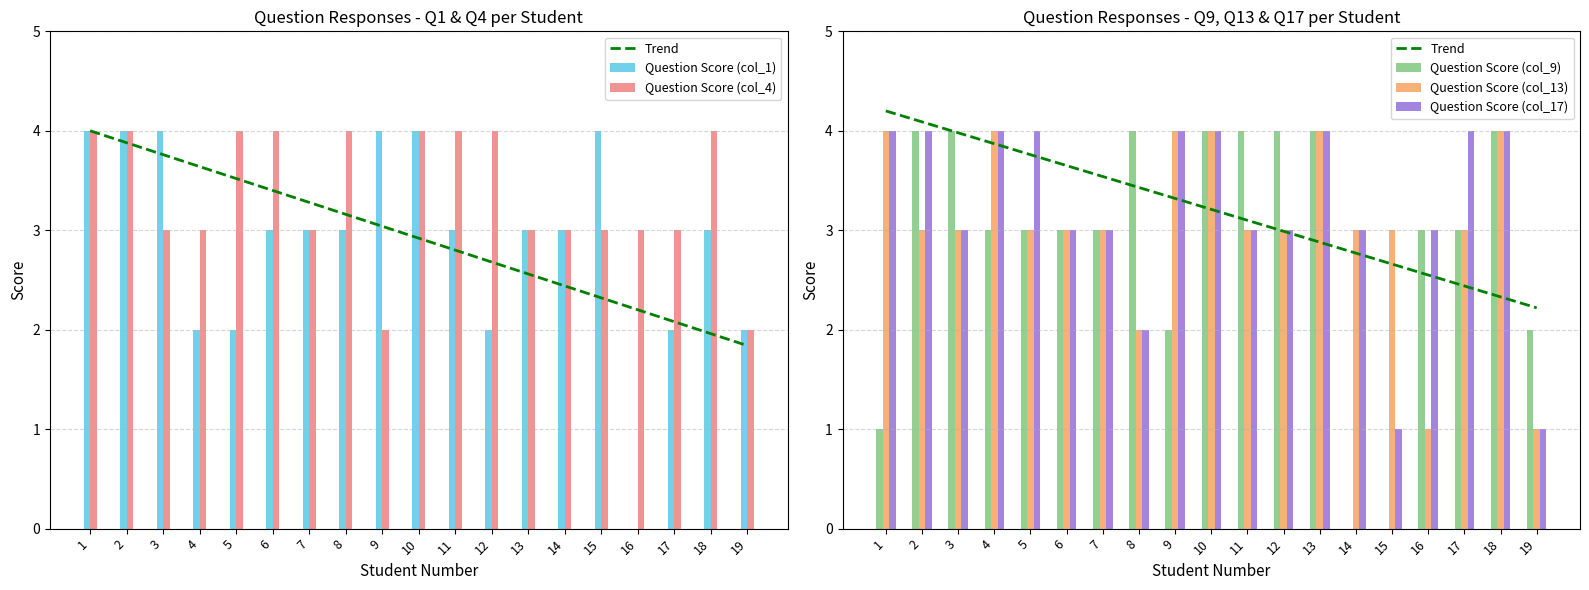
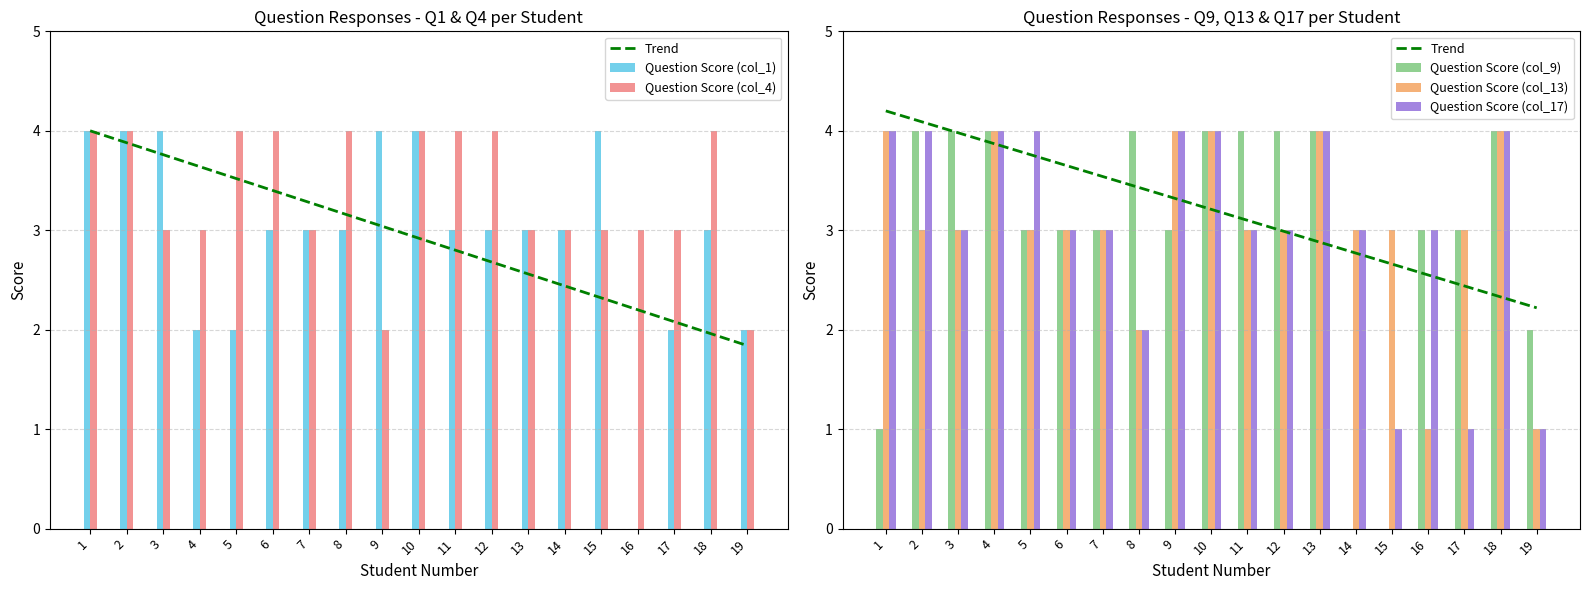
  {
    "Question Responses - Q1 & Q4 per Student": {
      "Question Score (col_1)": {
        "1": 4,
        "2": 4,
        "3": 4,
        "4": 2,
        "5": 2,
        "6": 3,
        "7": 3,
        "8": 3,
        "9": 4,
        "10": 4,
        "11": 3,
-       "12": 2,
+       "12": 3,
        "13": 3,
        "14": 3,
        "15": 4,
        "16": 0,
        "17": 2,
        "18": 3,
        "19": 2
      },
      "Trend": {
        "1": 4,
        "2": 3.9,
        "3": 3.8,
        "4": 3.6,
        "5": 3.5,
        "6": 3.4,
        "7": 3.3,
        "8": 3.2,
        "9": 3.0,
        "10": 2.9,
        "11": 2.8,
        "12": 2.7,
        "13": 2.6,
        "14": 2.4,
        "15": 2.3,
        "16": 2.2,
        "17": 2.1,
        "18": 2.0,
        "19": 1.8
      },
      "Question Score (col_4)": {
        "1": 4,
        "2": 4,
        "3": 3,
        "4": 3,
        "5": 4,
        "6": 4,
        "7": 3,
        "8": 4,
        "9": 2,
        "10": 4,
        "11": 4,
        "12": 4,
        "13": 3,
        "14": 3,
        "15": 3,
        "16": 3,
        "17": 3,
        "18": 4,
        "19": 2
      }
    },
    "Question Responses - Q9, Q13 & Q17 per Student": {
      "Question Score (col_9)": {
        "1": 1,
        "2": 4,
        "3": 4,
-       "4": 3,
+       "4": 4,
        "5": 3,
        "6": 3,
        "7": 3,
        "8": 4,
-       "9": 2,
+       "9": 3,
        "10": 4,
        "11": 4,
        "12": 4,
        "13": 4,
        "14": 0,
        "15": 0,
        "16": 3,
        "17": 3,
        "18": 4,
        "19": 2
      },
      "Trend": {
        "1": 4.2,
        "2": 4.1,
        "3": 4,
        "4": 3.9,
        "5": 3.8,
        "6": 3.7,
        "7": 3.5,
        "8": 3.4,
        "9": 3.3,
        "10": 3.2,
        "11": 3.1,
        "12": 3,
        "13": 2.9,
        "14": 2.8,
        "15": 2.7,
        "16": 2.6,
        "17": 2.4,
        "18": 2.3,
        "19": 2.2
      },
      "Question Score (col_13)": {
        "1": 4,
        "2": 3,
        "3": 3,
        "4": 4,
        "5": 3,
        "6": 3,
        "7": 3,
        "8": 2,
        "9": 4,
        "10": 4,
        "11": 3,
        "12": 3,
        "13": 4,
        "14": 3,
        "15": 3,
        "16": 1,
        "17": 3,
        "18": 4,
        "19": 1
      },
      "Question Score (col_17)": {
        "1": 4,
        "2": 4,
        "3": 3,
        "4": 4,
        "5": 4,
        "6": 3,
        "7": 3,
        "8": 2,
        "9": 4,
        "10": 4,
        "11": 3,
        "12": 3,
        "13": 4,
        "14": 3,
        "15": 1,
        "16": 3,
-       "17": 4,
+       "17": 1,
        "18": 4,
        "19": 1
      }
    }
  }
